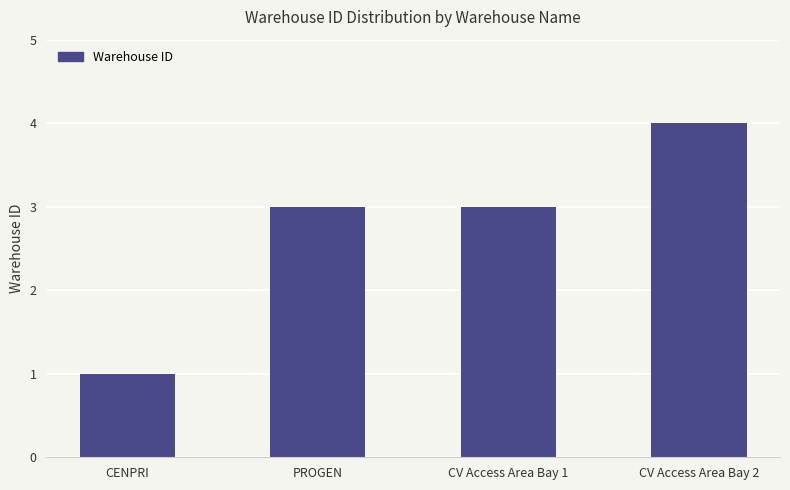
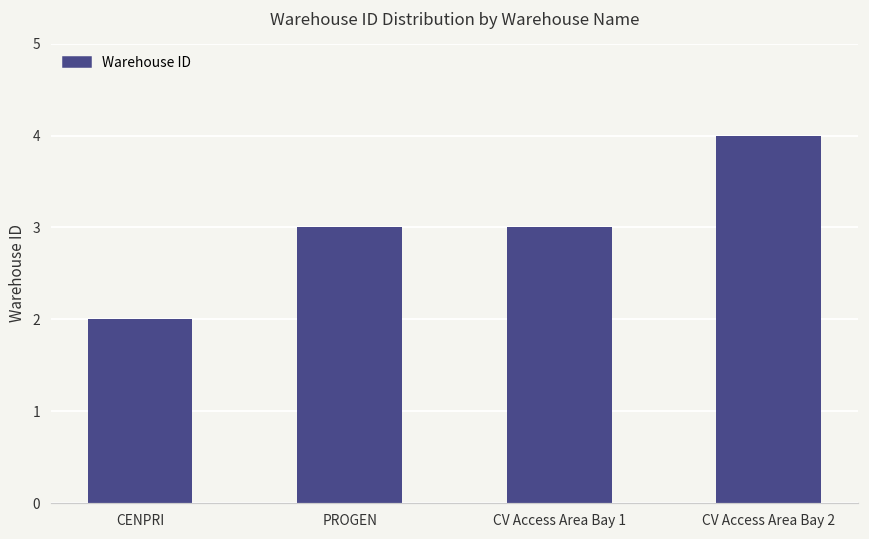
  {
-   "CENPRI": 1,
+   "CENPRI": 2,
    "PROGEN": 3,
    "CV Access Area Bay 1": 3,
    "CV Access Area Bay 2": 4
  }
